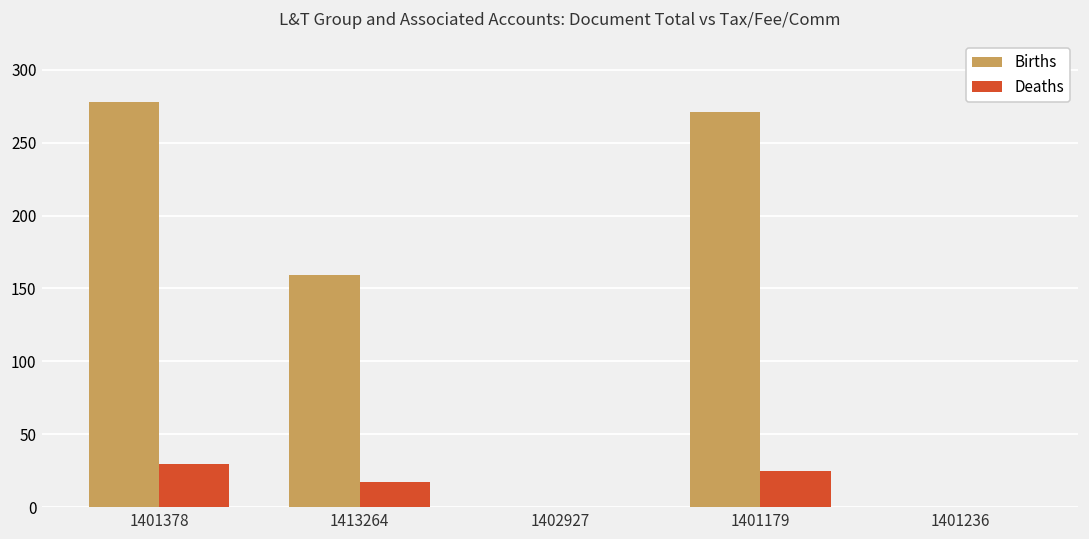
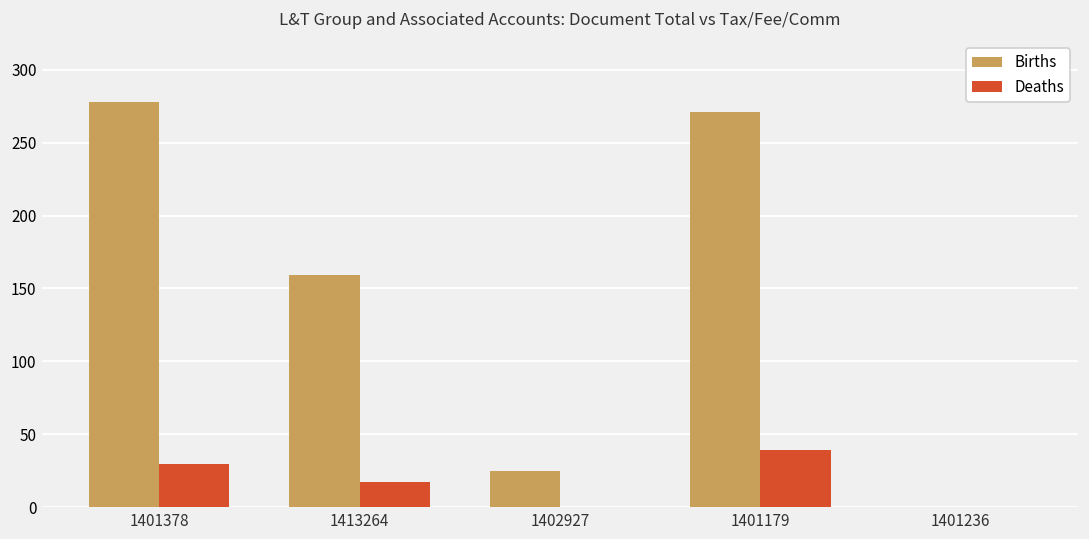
  {
    "Births": {
      "1401378": 278,
      "1413264": 159,
-     "1402927": 0,
+     "1402927": 25,
      "1401179": 271,
      "1401236": 0
    },
    "Deaths": {
      "1401378": 30,
      "1413264": 17,
      "1402927": 0,
-     "1401179": 25,
+     "1401179": 39,
      "1401236": 0
    }
  }
